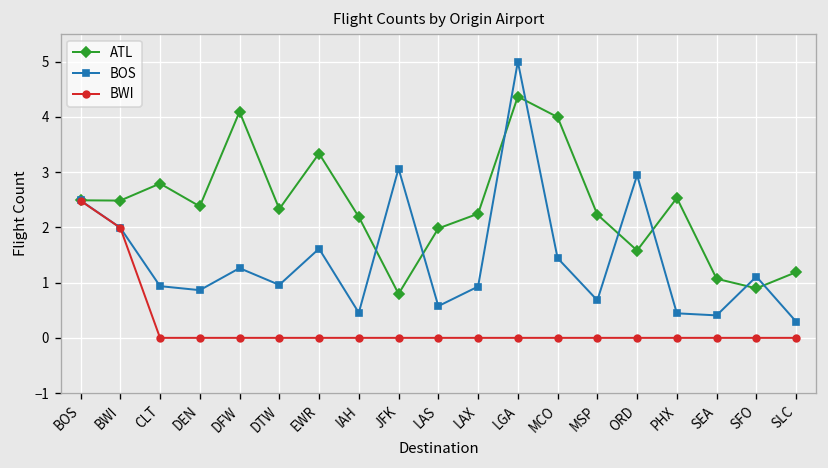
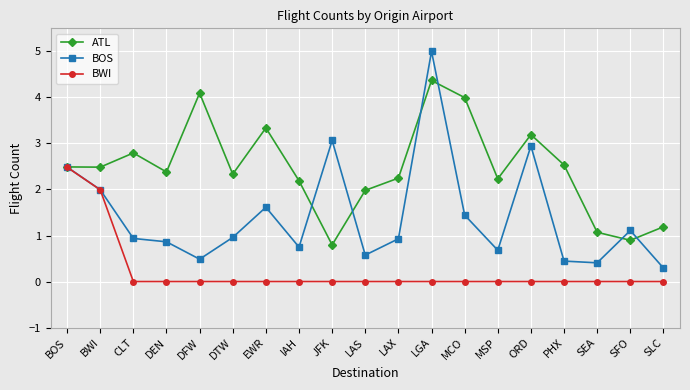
  {
    "ATL": {
      "BWI": 2.5,
      "CLT": 2.8,
      "DEN": 2.4,
      "DFW": 4.1,
      "DTW": 2.3,
      "EWR": 3.3,
      "IAH": 2.2,
      "JFK": 0.8,
      "LAS": 2.0,
      "LAX": 2.2,
      "LGA": 4.4,
      "MCO": 4.0,
      "MSP": 2.2,
-     "ORD": 1.6,
+     "ORD": 3.2,
      "PHX": 2.5,
      "SEA": 1.1,
      "SFO": 0.9,
      "SLC": 1.2
    },
    "BOS": {
      "CLT": 0.9,
      "DEN": 0.9,
-     "DFW": 1.3,
+     "DFW": 0.5,
      "DTW": 1.0,
      "EWR": 1.6,
-     "IAH": 0.5,
+     "IAH": 0.7,
      "JFK": 3.1,
      "LAS": 0.6,
      "LAX": 0.9,
      "LGA": 5.0,
      "MCO": 1.4,
      "MSP": 0.7,
      "ORD": 2.9,
      "PHX": 0.4,
      "SEA": 0.4,
      "SFO": 1.1,
      "SLC": 0.3
    },
    "BWI": {
      "CLT": 0.0,
      "DEN": 0.0,
      "DFW": 0.0,
      "DTW": 0.0,
      "EWR": 0.0,
      "IAH": 0.0,
      "JFK": 0.0,
      "LAS": 0.0,
      "LAX": 0.0,
      "LGA": 0.0,
      "MCO": 0.0,
      "MSP": 0.0,
      "ORD": 0.0,
      "PHX": 0.0,
      "SEA": 0.0,
      "SFO": 0.0,
      "SLC": 0.0
    }
  }
